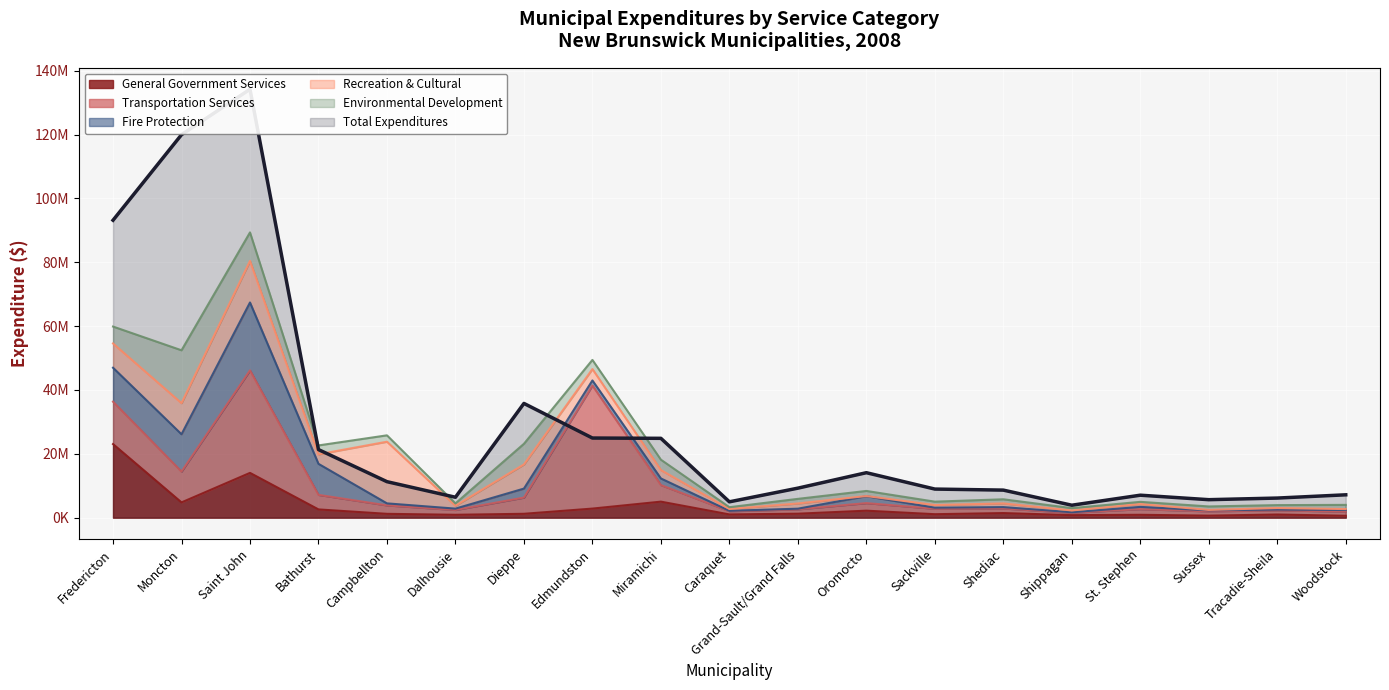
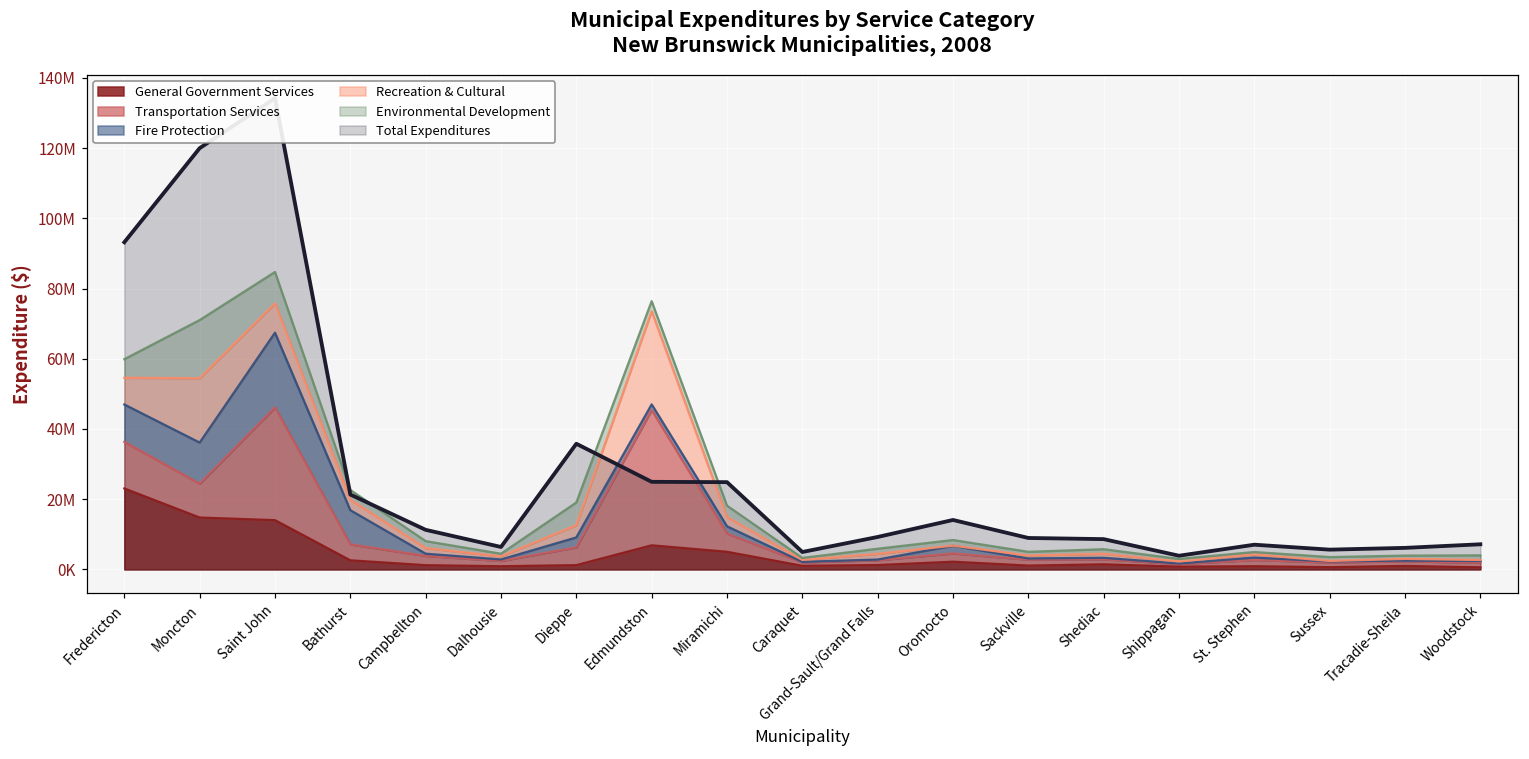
  {
    "General Government Services": {
      "Fredericton": 23000000,
-     "Moncton": 5000000,
+     "Moncton": 15000000,
      "Saint John": 14000000,
      "Bathurst": 3000000,
      "Campbellton": 1000000,
      "Dalhousie": 1000000,
      "Dieppe": 1000000,
-     "Edmundston": 3000000,
+     "Edmundston": 7000000,
      "Miramichi": 5000000,
      "Caraquet": 1000000,
      "Grand-Sault/Grand Falls": 1000000,
      "Oromocto": 2000000,
      "Sackville": 1000000,
      "Shediac": 1000000,
      "St. Stephen": 1000000,
      "Sussex": 1000000,
      "Tracadie-Sheila": 1000000,
      "Woodstock": 1000000
    },
    "Transportation Services": {
      "Fredericton": 13000000,
      "Moncton": 10000000,
      "Saint John": 32000000,
      "Bathurst": 5000000,
      "Dieppe": 5000000,
      "Edmundston": 39000000,
      "Miramichi": 5000000,
      "Oromocto": 2000000
    },
    "Fire Protection": {
      "Fredericton": 11000000,
      "Moncton": 12000000,
      "Saint John": 21000000,
      "Bathurst": 10000000,
      "Dieppe": 3000000,
      "Edmundston": 2000000,
      "Miramichi": 2000000
    },
    "Recreation & Cultural": {
      "Fredericton": 8000000,
-     "Moncton": 10000000,
-     "Saint John": 13000000,
+     "Moncton": 18000000,
+     "Saint John": 8000000,
      "Bathurst": 3000000,
-     "Campbellton": 19000000,
-     "Dieppe": 8000000,
-     "Edmundston": 4000000,
+     "Campbellton": 2000000,
+     "Dieppe": 3000000,
+     "Edmundston": 27000000,
      "Miramichi": 3000000,
      "Grand-Sault/Grand Falls": 2000000,
      "Sackville": 1000000,
      "Shediac": 1000000
    }
  }
